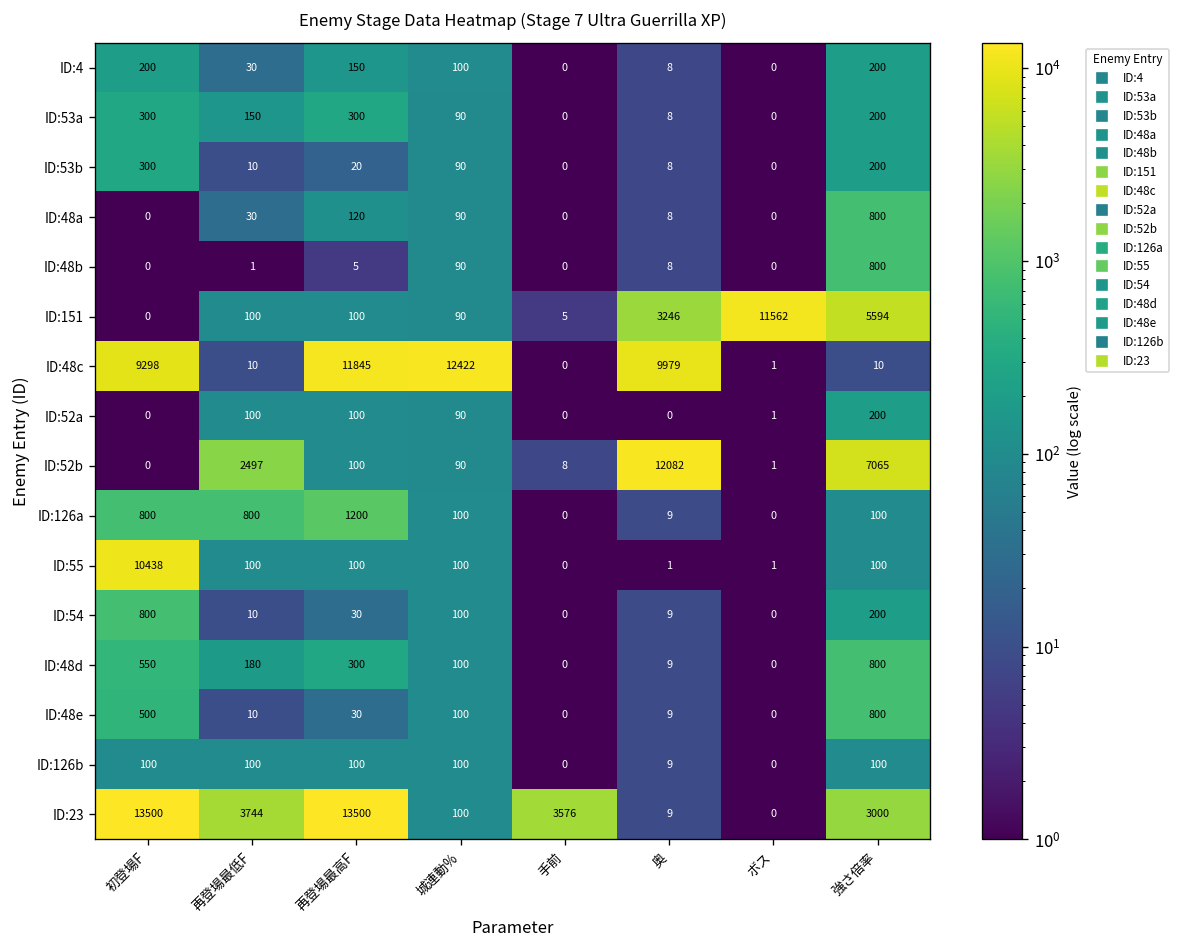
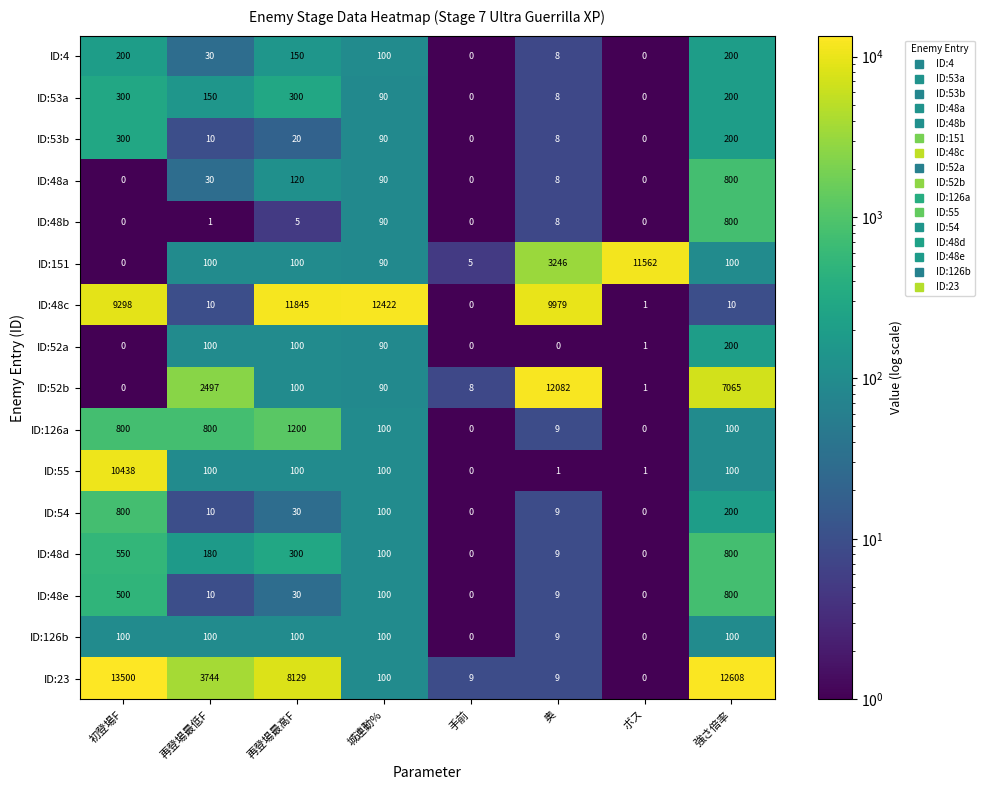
  {
    "ID:4": {
      "初登場F": 200,
      "再登場最低F": 30,
      "再登場最高F": 150,
      "城連動%": 100,
      "手前": 0,
      "奥": 8,
      "ボス": 0,
      "強さ倍率": 200
    },
    "ID:53a": {
      "初登場F": 300,
      "再登場最低F": 150,
      "再登場最高F": 300,
      "城連動%": 90,
      "手前": 0,
      "奥": 8,
      "ボス": 0,
      "強さ倍率": 200
    },
    "ID:53b": {
      "初登場F": 300,
      "再登場最低F": 10,
      "再登場最高F": 20,
      "城連動%": 90,
      "手前": 0,
      "奥": 8,
      "ボス": 0,
      "強さ倍率": 200
    },
    "ID:48a": {
      "初登場F": 0,
      "再登場最低F": 30,
      "再登場最高F": 120,
      "城連動%": 90,
      "手前": 0,
      "奥": 8,
      "ボス": 0,
      "強さ倍率": 800
    },
    "ID:48b": {
      "初登場F": 0,
      "再登場最低F": 1,
      "再登場最高F": 5,
      "城連動%": 90,
      "手前": 0,
      "奥": 8,
      "ボス": 0,
      "強さ倍率": 800
    },
    "ID:151": {
      "初登場F": 0,
      "再登場最低F": 100,
      "再登場最高F": 100,
      "城連動%": 90,
      "手前": 5,
      "奥": 3246,
      "ボス": 11562,
-     "強さ倍率": 5594
+     "強さ倍率": 100
    },
    "ID:48c": {
      "初登場F": 9298,
      "再登場最低F": 10,
      "再登場最高F": 11845,
      "城連動%": 12422,
      "手前": 0,
      "奥": 9979,
      "ボス": 1,
      "強さ倍率": 10
    },
    "ID:52a": {
      "初登場F": 0,
      "再登場最低F": 100,
      "再登場最高F": 100,
      "城連動%": 90,
      "手前": 0,
      "奥": 0,
      "ボス": 1,
      "強さ倍率": 200
    },
    "ID:52b": {
      "初登場F": 0,
      "再登場最低F": 2497,
      "再登場最高F": 100,
      "城連動%": 90,
      "手前": 8,
      "奥": 12082,
      "ボス": 1,
      "強さ倍率": 7065
    },
    "ID:126a": {
      "初登場F": 800,
      "再登場最低F": 800,
      "再登場最高F": 1200,
      "城連動%": 100,
      "手前": 0,
      "奥": 9,
      "ボス": 0,
      "強さ倍率": 100
    },
    "ID:55": {
      "初登場F": 10438,
      "再登場最低F": 100,
      "再登場最高F": 100,
      "城連動%": 100,
      "手前": 0,
      "奥": 1,
      "ボス": 1,
      "強さ倍率": 100
    },
    "ID:54": {
      "初登場F": 800,
      "再登場最低F": 10,
      "再登場最高F": 30,
      "城連動%": 100,
      "手前": 0,
      "奥": 9,
      "ボス": 0,
      "強さ倍率": 200
    },
    "ID:48d": {
      "初登場F": 550,
      "再登場最低F": 180,
      "再登場最高F": 300,
      "城連動%": 100,
      "手前": 0,
      "奥": 9,
      "ボス": 0,
      "強さ倍率": 800
    },
    "ID:48e": {
      "初登場F": 500,
      "再登場最低F": 10,
      "再登場最高F": 30,
      "城連動%": 100,
      "手前": 0,
      "奥": 9,
      "ボス": 0,
      "強さ倍率": 800
    },
    "ID:126b": {
      "初登場F": 100,
      "再登場最低F": 100,
      "再登場最高F": 100,
      "城連動%": 100,
      "手前": 0,
      "奥": 9,
      "ボス": 0,
      "強さ倍率": 100
    },
    "ID:23": {
      "初登場F": 13500,
      "再登場最低F": 3744,
-     "再登場最高F": 13500,
+     "再登場最高F": 8129,
      "城連動%": 100,
-     "手前": 3576,
+     "手前": 9,
      "奥": 9,
      "ボス": 0,
-     "強さ倍率": 3000
+     "強さ倍率": 12608
    }
  }
